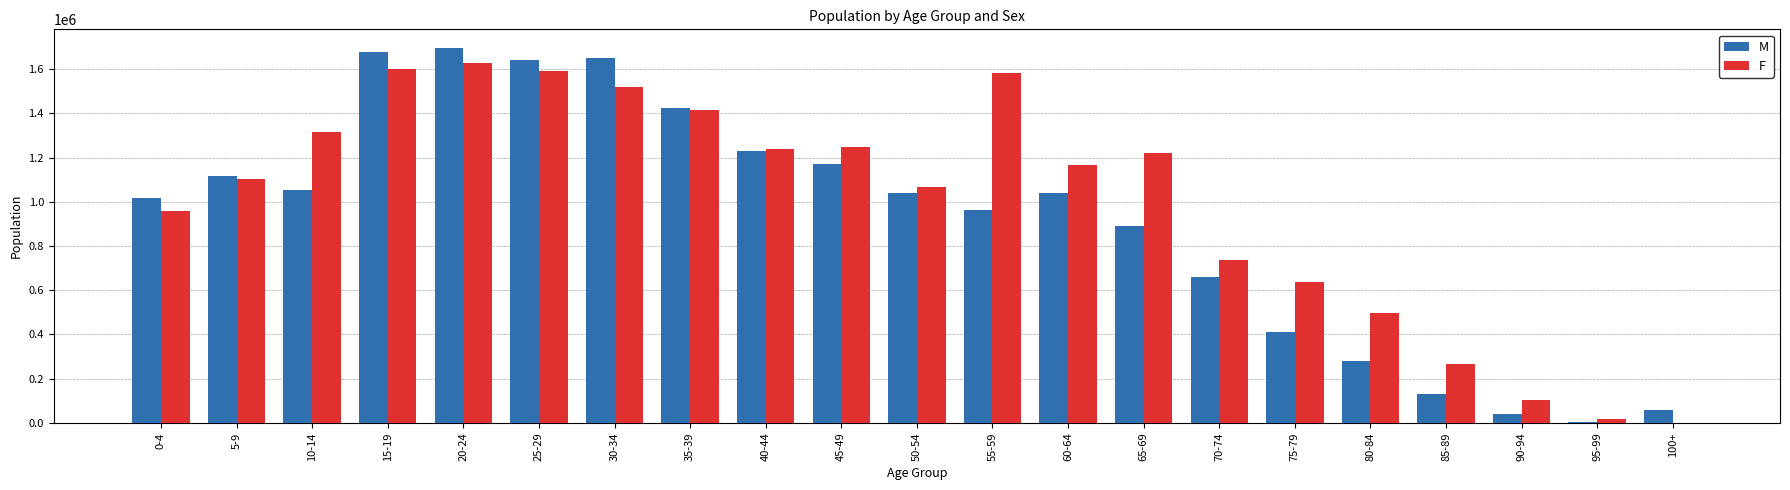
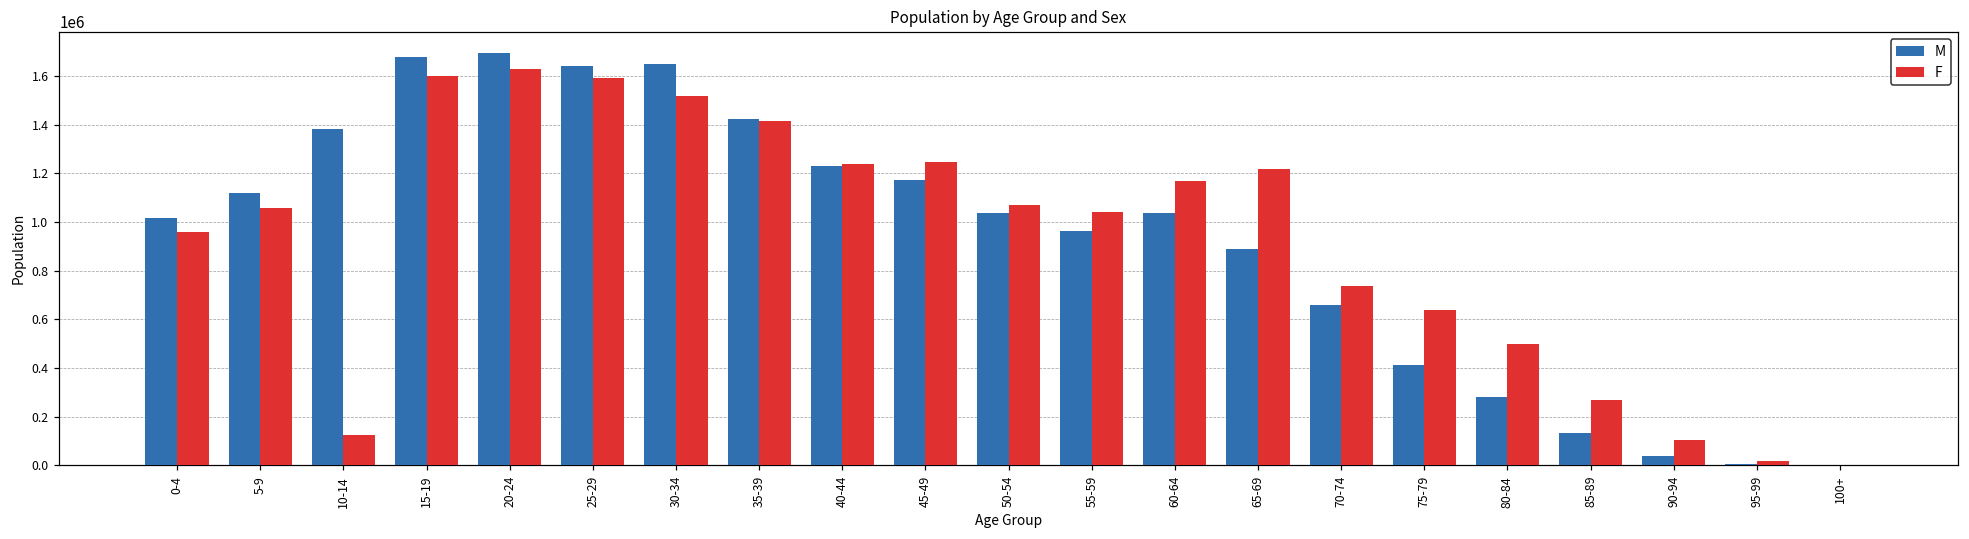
  {
    "M": {
      "0-4": 1020000,
      "5-9": 1120000,
-     "10-14": 1050000,
+     "10-14": 1380000,
      "15-19": 1680000,
      "20-24": 1690000,
      "25-29": 1640000,
      "30-34": 1650000,
      "35-39": 1420000,
      "40-44": 1230000,
      "45-49": 1170000,
      "50-54": 1040000,
      "55-59": 960000,
      "60-64": 1040000,
      "65-69": 890000,
      "70-74": 660000,
      "75-79": 410000,
      "80-84": 280000,
      "85-89": 130000,
      "90-94": 40000,
-     "100+": 60000
+     "100+": 0
    },
    "F": {
      "0-4": 960000,
-     "5-9": 1100000,
-     "10-14": 1310000,
+     "5-9": 1060000,
+     "10-14": 130000,
      "15-19": 1600000,
      "20-24": 1630000,
      "25-29": 1590000,
      "30-34": 1520000,
      "35-39": 1410000,
      "40-44": 1240000,
      "45-49": 1250000,
      "50-54": 1070000,
-     "55-59": 1580000,
+     "55-59": 1040000,
      "60-64": 1170000,
      "65-69": 1220000,
      "70-74": 740000,
      "75-79": 640000,
      "80-84": 500000,
      "85-89": 270000,
      "90-94": 100000,
      "95-99": 20000
    }
  }
